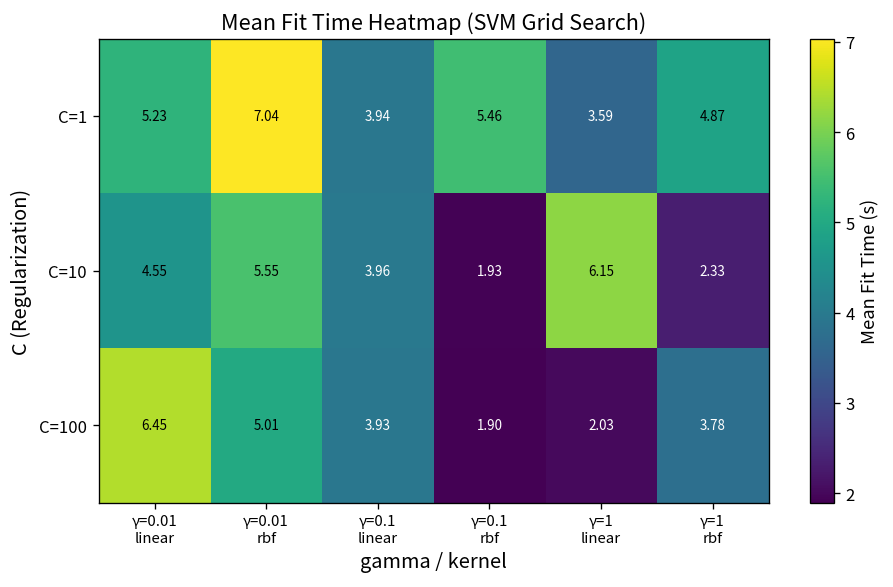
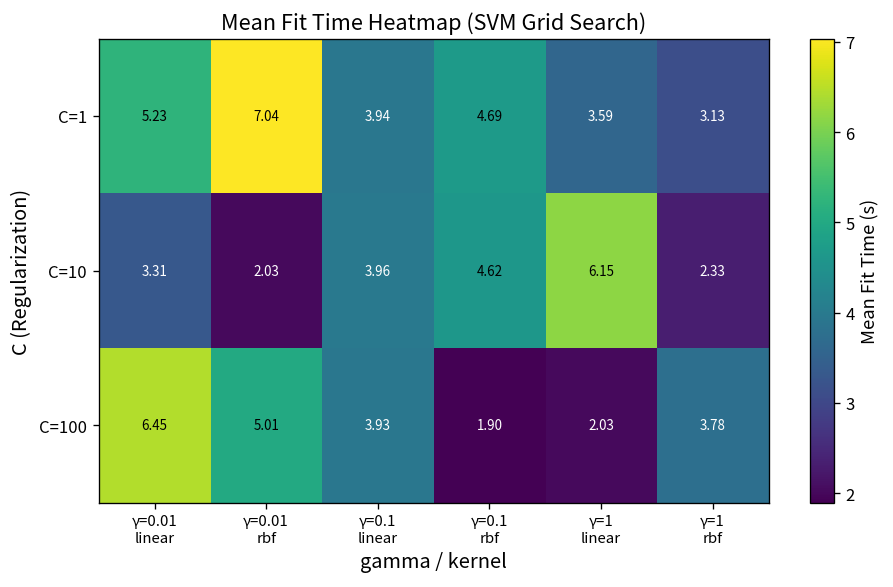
  {
    "C=1": {
      "γ=0.01 linear": 5.23,
      "γ=0.01 rbf": 7.04,
      "γ=0.1 linear": 3.94,
-     "γ=0.1 rbf": 5.46,
+     "γ=0.1 rbf": 4.69,
      "γ=1 linear": 3.59,
-     "γ=1 rbf": 4.87
+     "γ=1 rbf": 3.13
    },
    "C=10": {
-     "γ=0.01 linear": 4.55,
-     "γ=0.01 rbf": 5.55,
+     "γ=0.01 linear": 3.31,
+     "γ=0.01 rbf": 2.03,
      "γ=0.1 linear": 3.96,
-     "γ=0.1 rbf": 1.93,
+     "γ=0.1 rbf": 4.62,
      "γ=1 linear": 6.15,
      "γ=1 rbf": 2.33
    },
    "C=100": {
      "γ=0.01 linear": 6.45,
      "γ=0.01 rbf": 5.01,
      "γ=0.1 linear": 3.93,
      "γ=0.1 rbf": 1.90,
      "γ=1 linear": 2.03,
      "γ=1 rbf": 3.78
    }
  }
